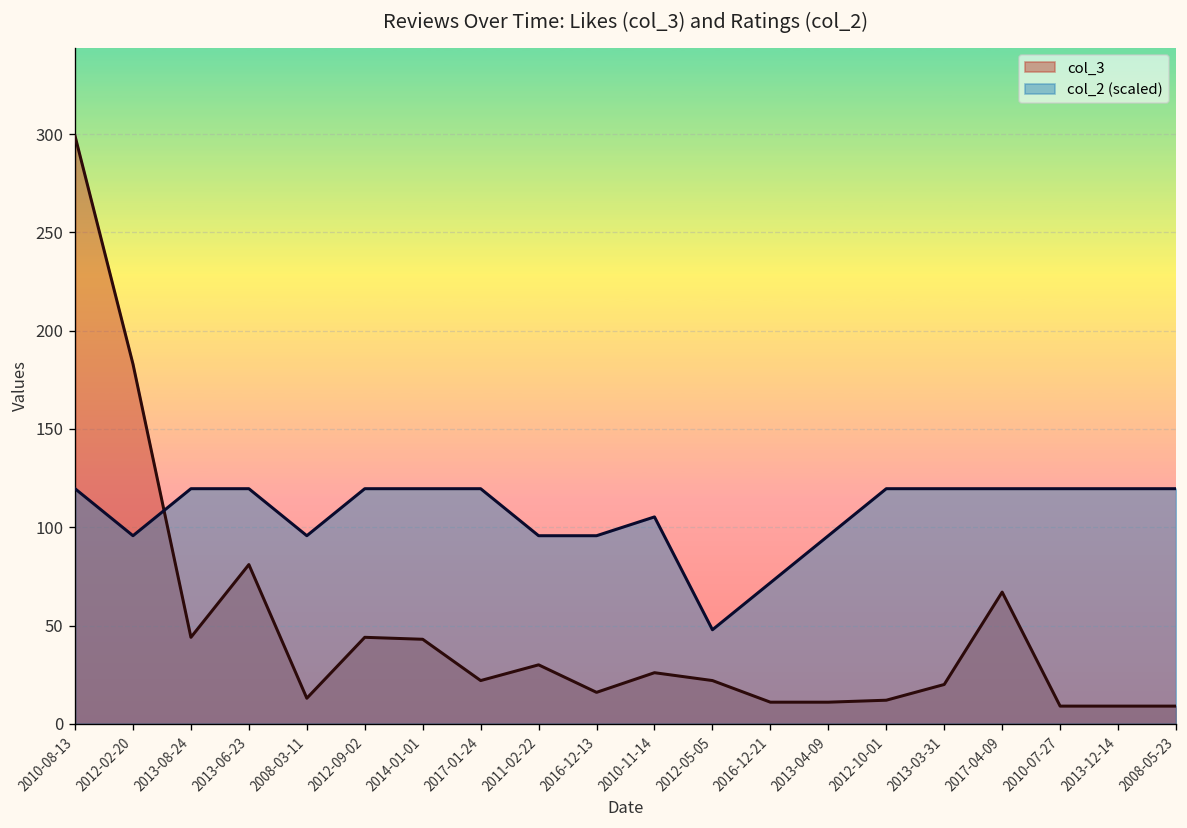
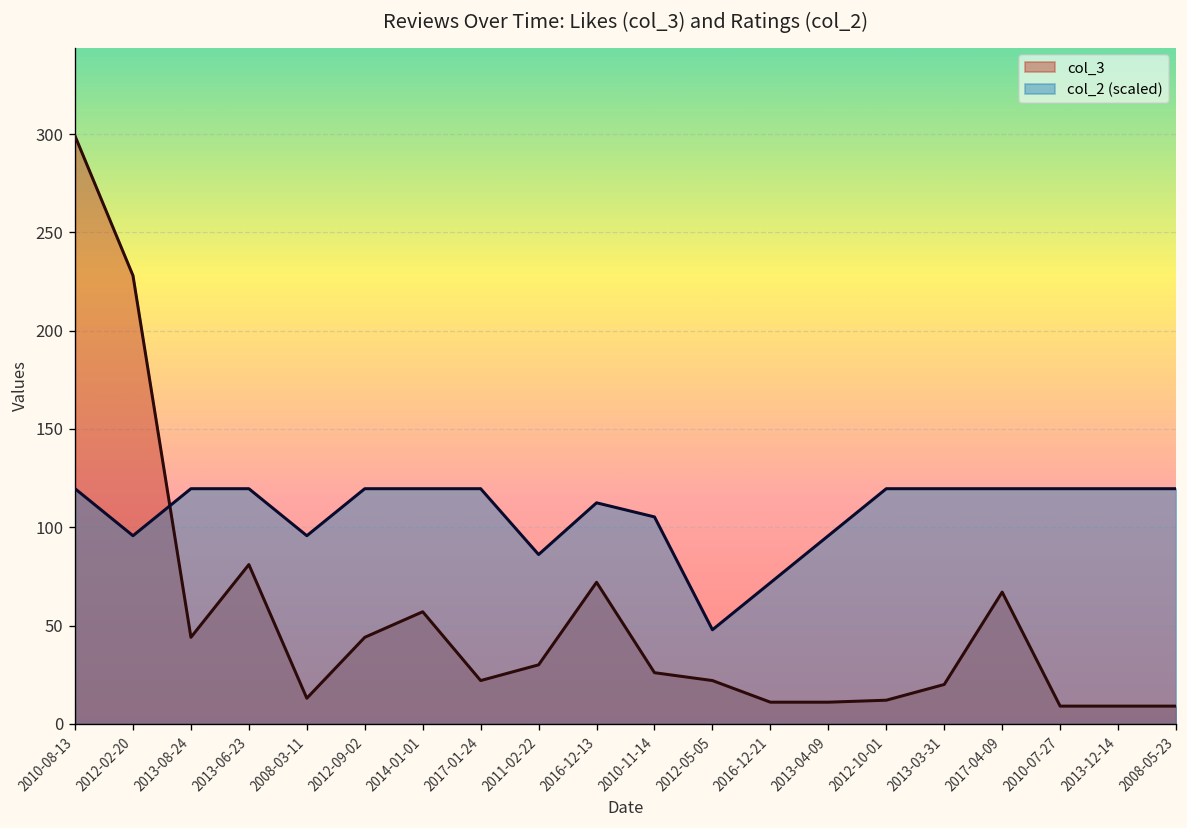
  {
    "col_3": {
      "2010-08-13": 299,
-     "2012-02-20": 183,
+     "2012-02-20": 228,
      "2013-08-24": 44,
      "2013-06-23": 81,
      "2008-03-11": 13,
      "2012-09-02": 44,
-     "2014-01-01": 43,
+     "2014-01-01": 57,
      "2017-01-24": 22,
      "2011-02-22": 30,
-     "2016-12-13": 16,
+     "2016-12-13": 72,
      "2010-11-14": 26,
      "2012-05-05": 22,
      "2016-12-21": 11,
      "2013-04-09": 11,
      "2012-10-01": 12,
      "2013-03-31": 20,
      "2017-04-09": 67,
      "2010-07-27": 9,
      "2013-12-14": 9,
      "2008-05-23": 9
    },
    "col_2 (scaled)": {
      "2010-08-13": 120,
      "2012-02-20": 96,
      "2013-08-24": 120,
      "2013-06-23": 120,
      "2008-03-11": 96,
      "2012-09-02": 120,
      "2014-01-01": 120,
      "2017-01-24": 120,
-     "2011-02-22": 96,
-     "2016-12-13": 96,
+     "2011-02-22": 86,
+     "2016-12-13": 112,
      "2010-11-14": 105,
      "2012-05-05": 48,
      "2016-12-21": 72,
      "2013-04-09": 96,
      "2012-10-01": 120,
      "2013-03-31": 120,
      "2017-04-09": 120,
      "2010-07-27": 120,
      "2013-12-14": 120,
      "2008-05-23": 120
    }
  }
